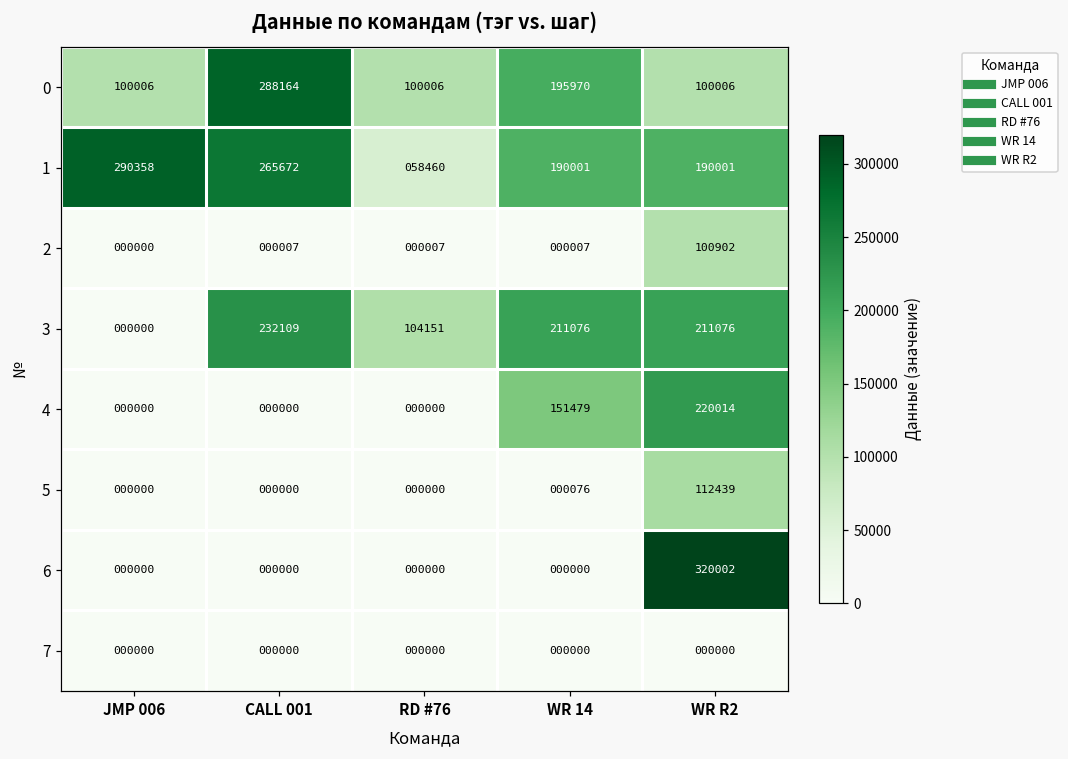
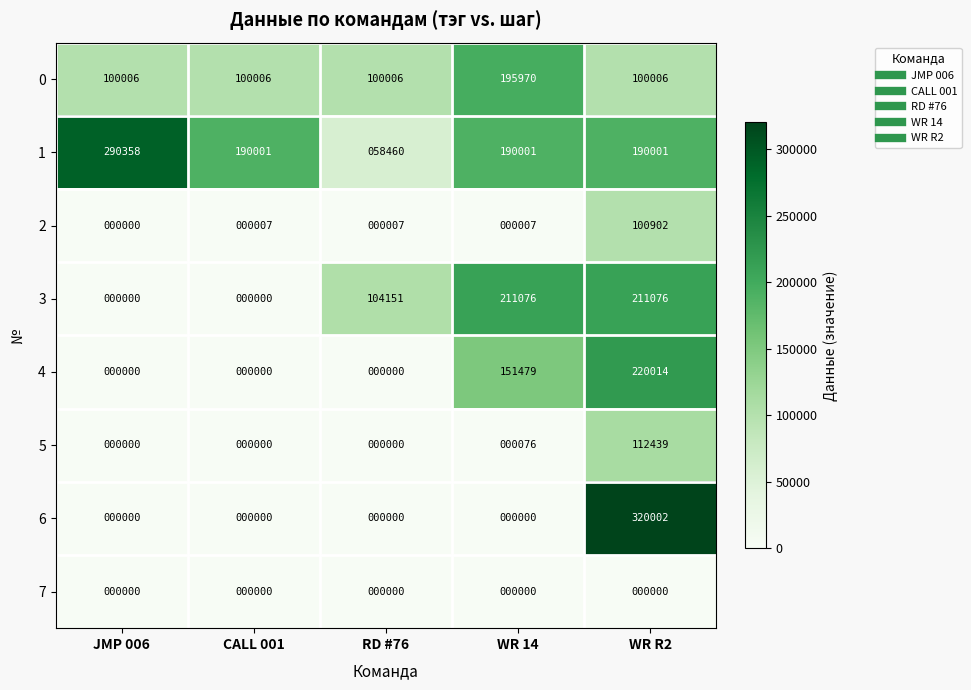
  {
    "0": {
      "JMP 006": "100006",
-     "CALL 001": "288164",
+     "CALL 001": "100006",
      "RD #76": "100006",
      "WR 14": "195970",
      "WR R2": "100006"
    },
    "1": {
      "JMP 006": "290358",
-     "CALL 001": "265672",
+     "CALL 001": "190001",
      "RD #76": "058460",
      "WR 14": "190001",
      "WR R2": "190001"
    },
    "2": {
      "JMP 006": "000000",
      "CALL 001": "000007",
      "RD #76": "000007",
      "WR 14": "000007",
      "WR R2": "100902"
    },
    "3": {
      "JMP 006": "000000",
-     "CALL 001": "232109",
+     "CALL 001": "000000",
      "RD #76": "104151",
      "WR 14": "211076",
      "WR R2": "211076"
    },
    "4": {
      "JMP 006": "000000",
      "CALL 001": "000000",
      "RD #76": "000000",
      "WR 14": "151479",
      "WR R2": "220014"
    },
    "5": {
      "JMP 006": "000000",
      "CALL 001": "000000",
      "RD #76": "000000",
      "WR 14": "000076",
      "WR R2": "112439"
    },
    "6": {
      "JMP 006": "000000",
      "CALL 001": "000000",
      "RD #76": "000000",
      "WR 14": "000000",
      "WR R2": "320002"
    },
    "7": {
      "JMP 006": "000000",
      "CALL 001": "000000",
      "RD #76": "000000",
      "WR 14": "000000",
      "WR R2": "000000"
    }
  }
